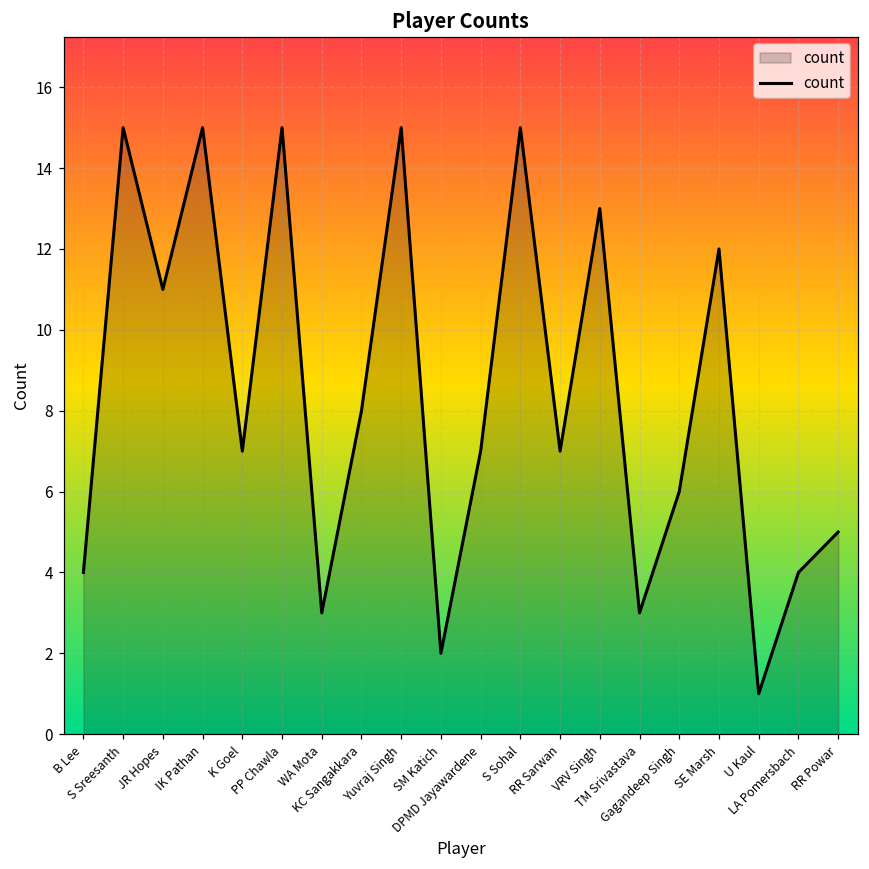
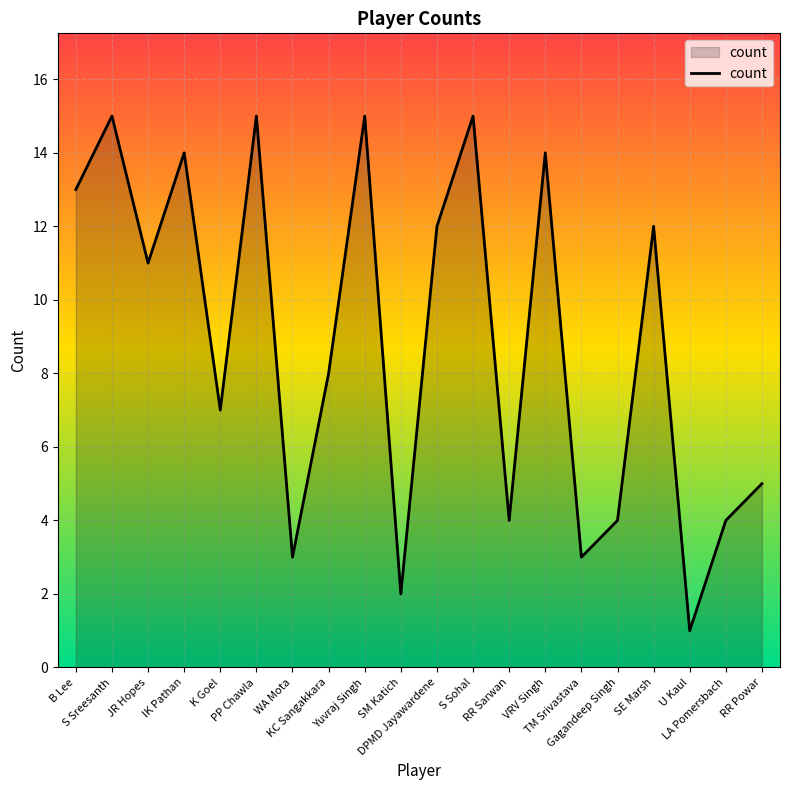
  {
-   "B Lee": 4,
+   "B Lee": 13,
    "S Sreesanth": 15,
    "JR Hopes": 11,
-   "IK Pathan": 15,
+   "IK Pathan": 14,
    "K Goel": 7,
    "PP Chawla": 15,
    "WA Mota": 3,
    "KC Sangakkara": 8,
    "Yuvraj Singh": 15,
    "SM Katich": 2,
-   "DPMD Jayawardene": 7,
+   "DPMD Jayawardene": 12,
    "S Sohal": 15,
-   "RR Sarwan": 7,
-   "VRV Singh": 13,
+   "RR Sarwan": 4,
+   "VRV Singh": 14,
    "TM Srivastava": 3,
-   "Gagandeep Singh": 6,
+   "Gagandeep Singh": 4,
    "SE Marsh": 12,
    "U Kaul": 1,
    "LA Pomersbach": 4,
    "RR Powar": 5
  }
